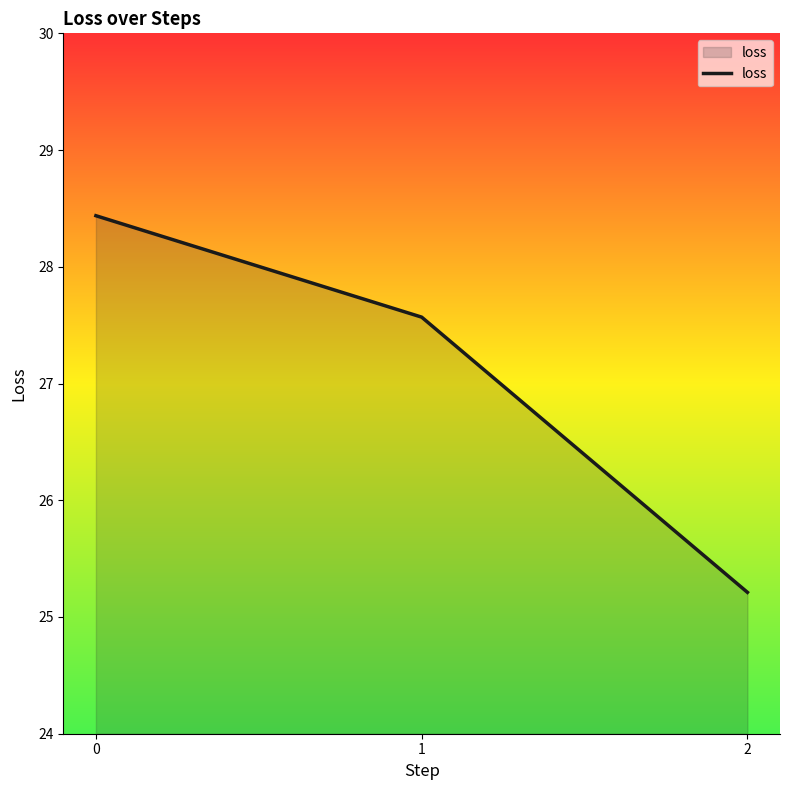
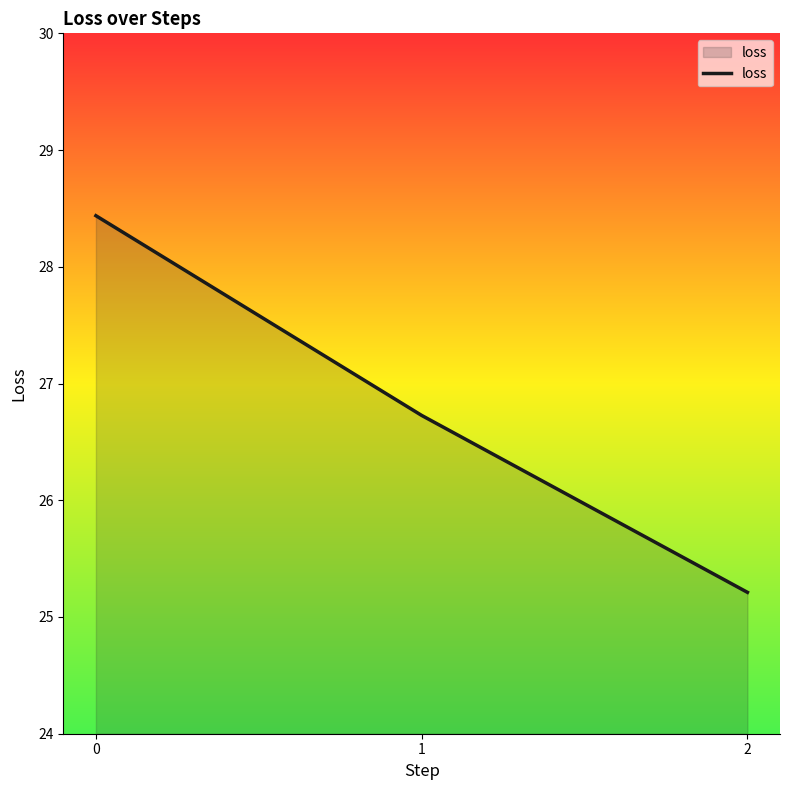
  {
    "0": 28.44,
-   "1": 27.57,
+   "1": 26.73,
    "2": 25.21
  }
